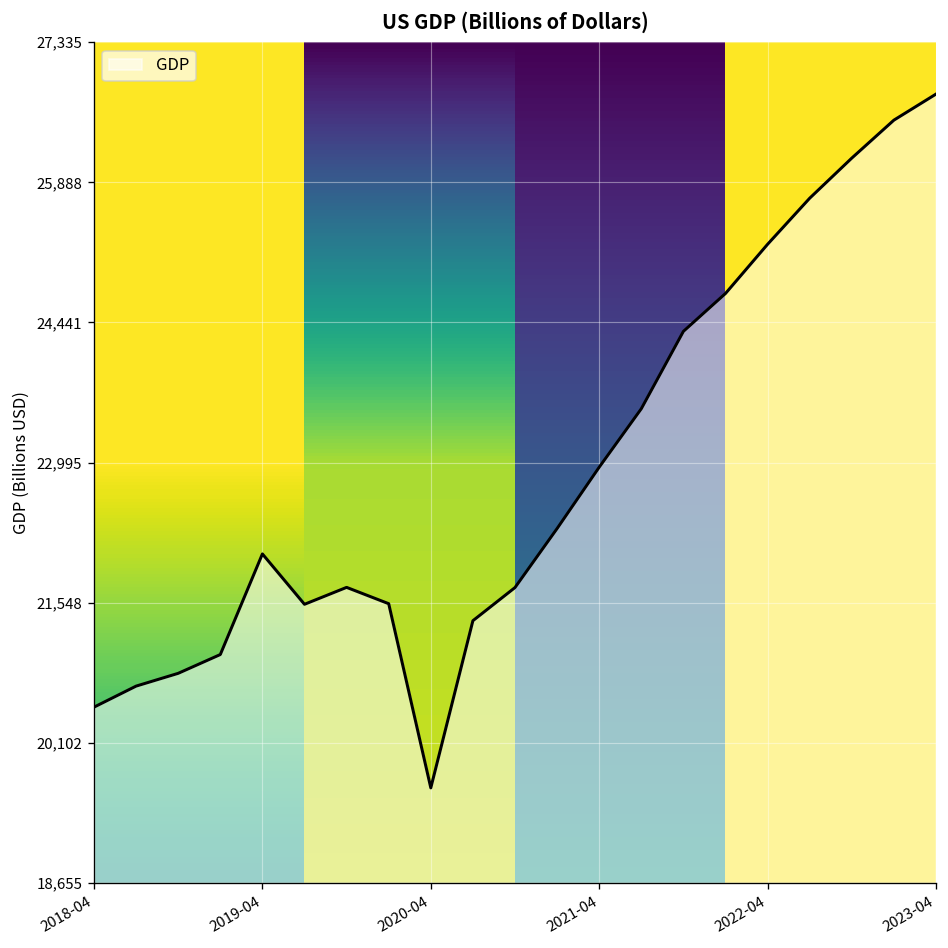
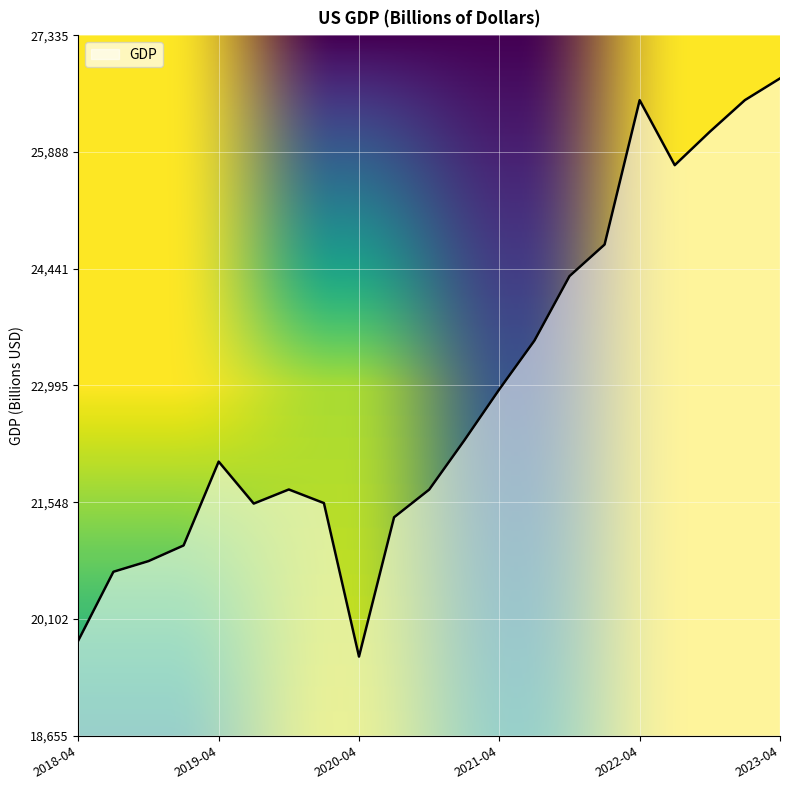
  {
-   "2018-04": "20,500",
+   "2018-04": "19,800",
    "2019-04": "22,100",
    "2020-04": "19,600",
    "2021-04": "22,900",
-   "2022-04": "25,200",
+   "2022-04": "26,500",
    "2023-04": "26,800"
  }
